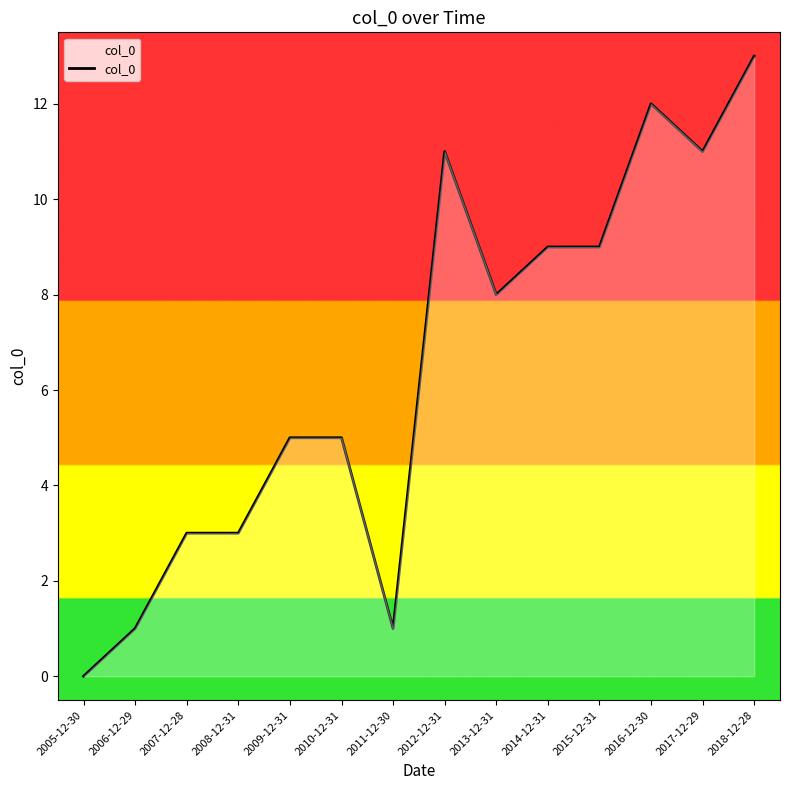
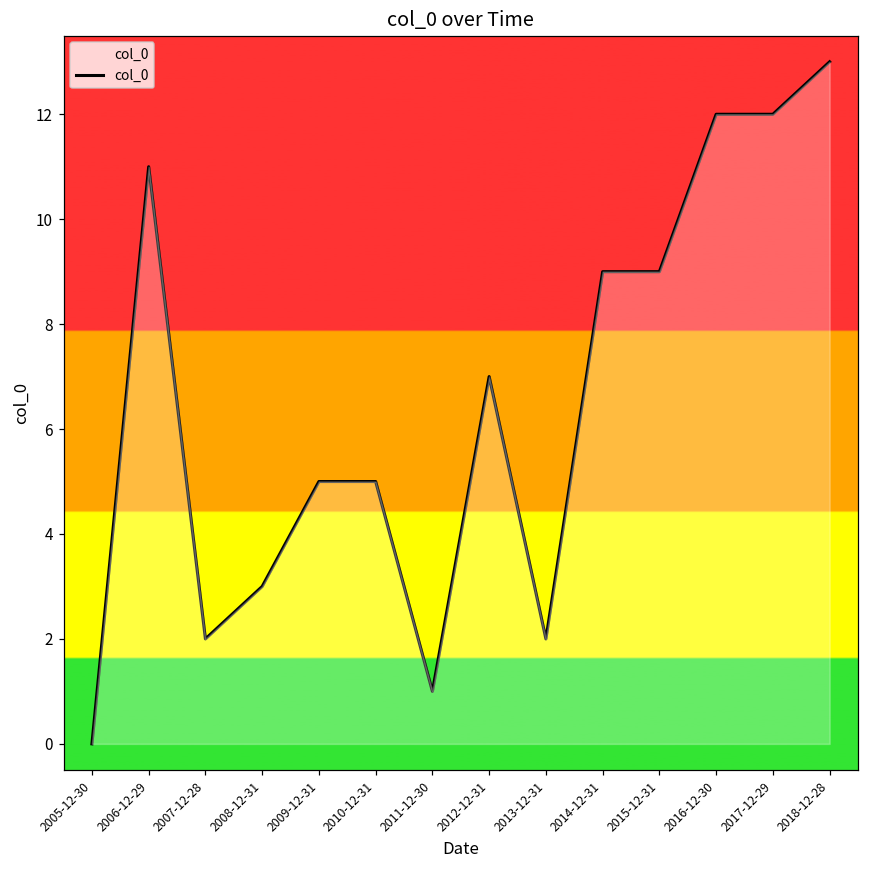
  {
    "2005-12-30": 0,
-   "2006-12-29": 1,
-   "2007-12-28": 3,
+   "2006-12-29": 11,
+   "2007-12-28": 2,
    "2008-12-31": 3,
    "2009-12-31": 5,
    "2010-12-31": 5,
    "2011-12-30": 1,
-   "2012-12-31": 11,
-   "2013-12-31": 8,
+   "2012-12-31": 7,
+   "2013-12-31": 2,
    "2014-12-31": 9,
    "2015-12-31": 9,
    "2016-12-30": 12,
-   "2017-12-29": 11,
+   "2017-12-29": 12,
    "2018-12-28": 13
  }
